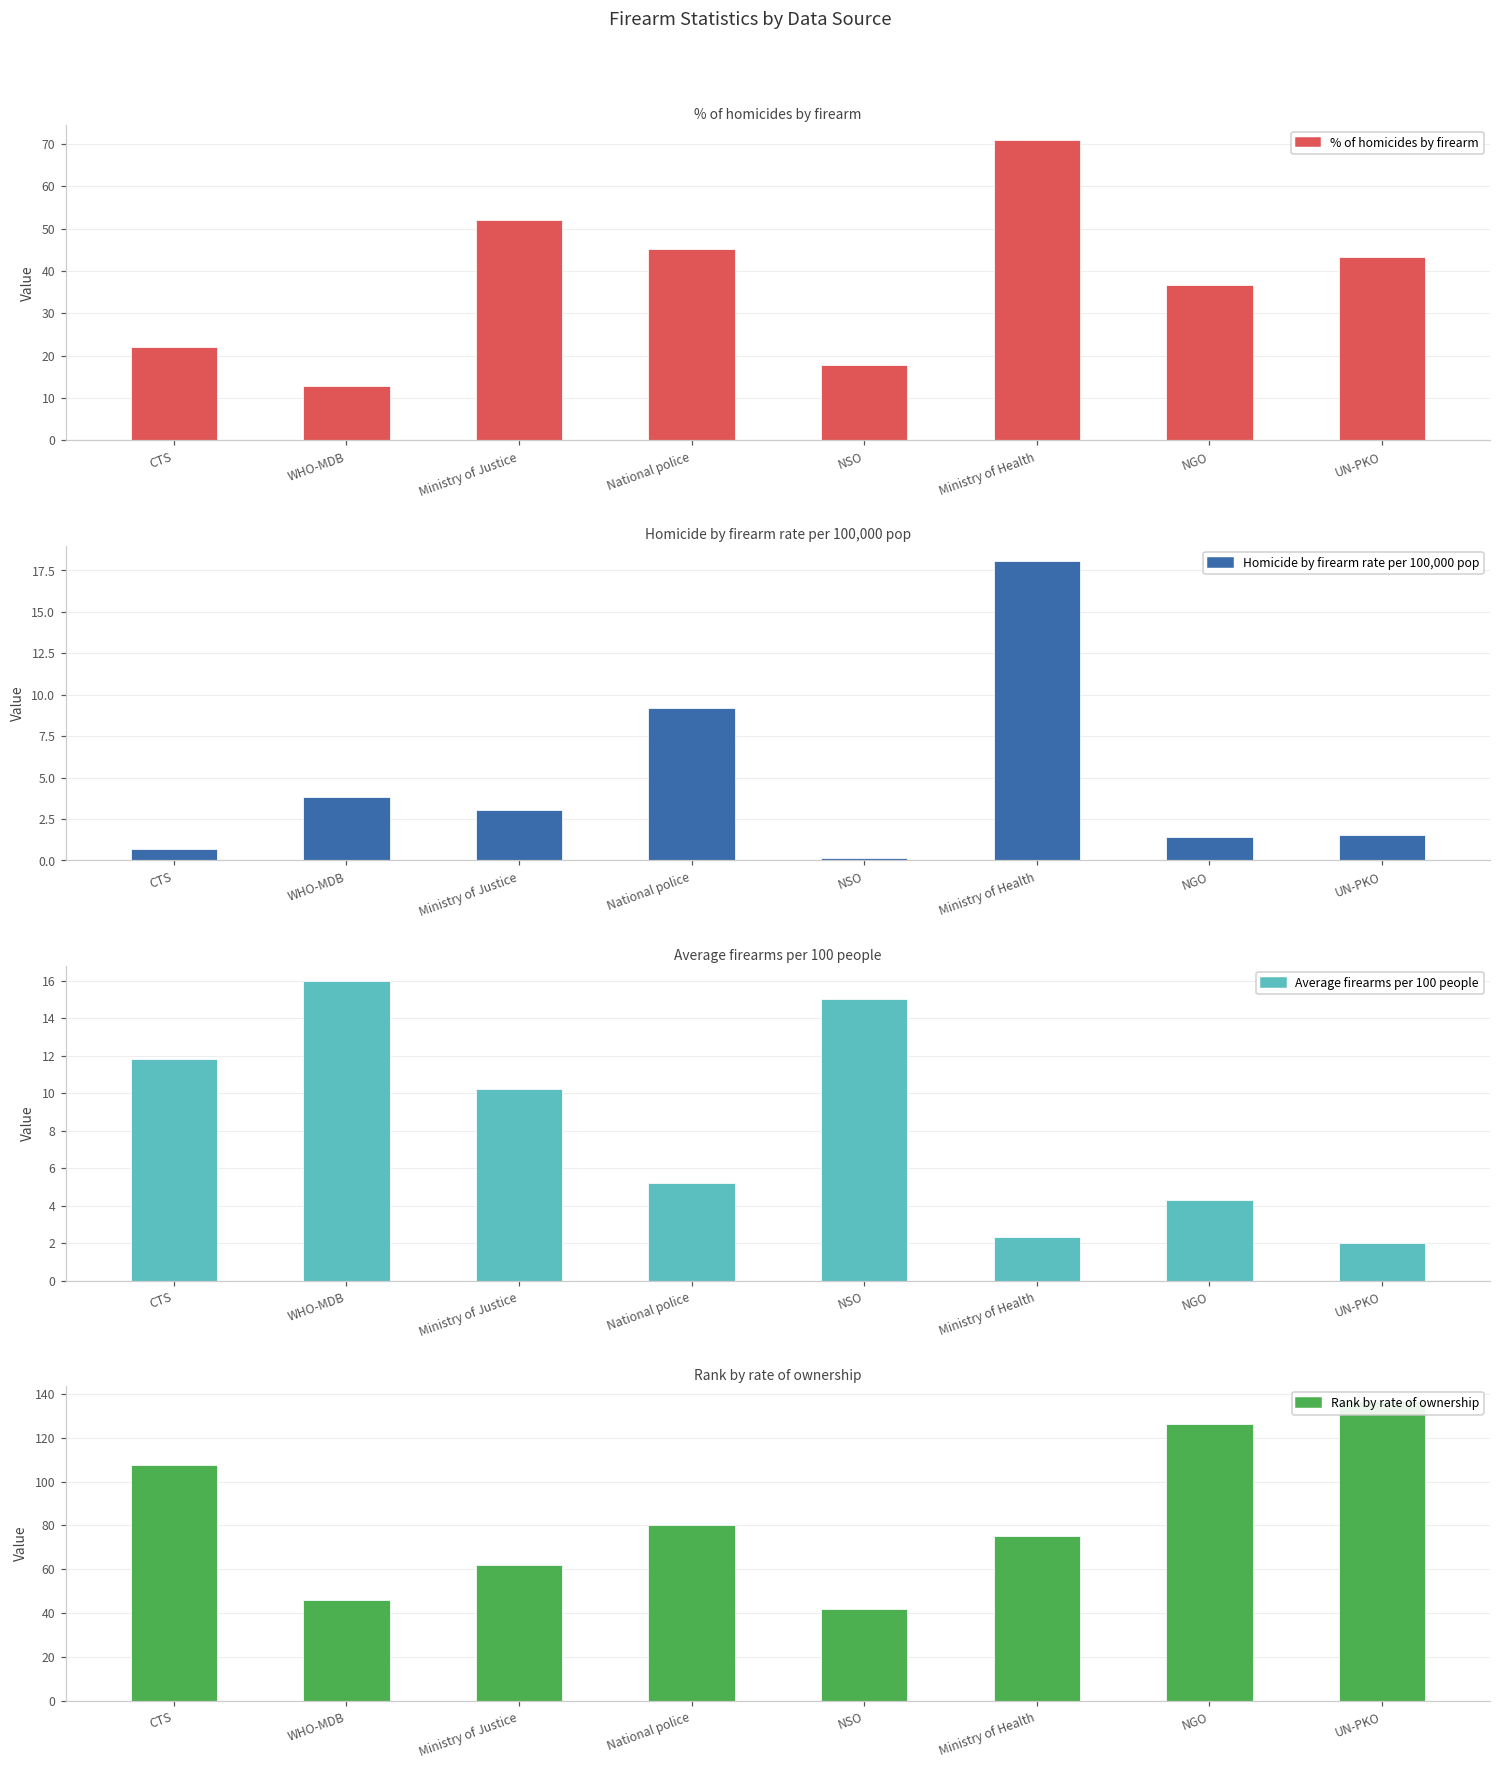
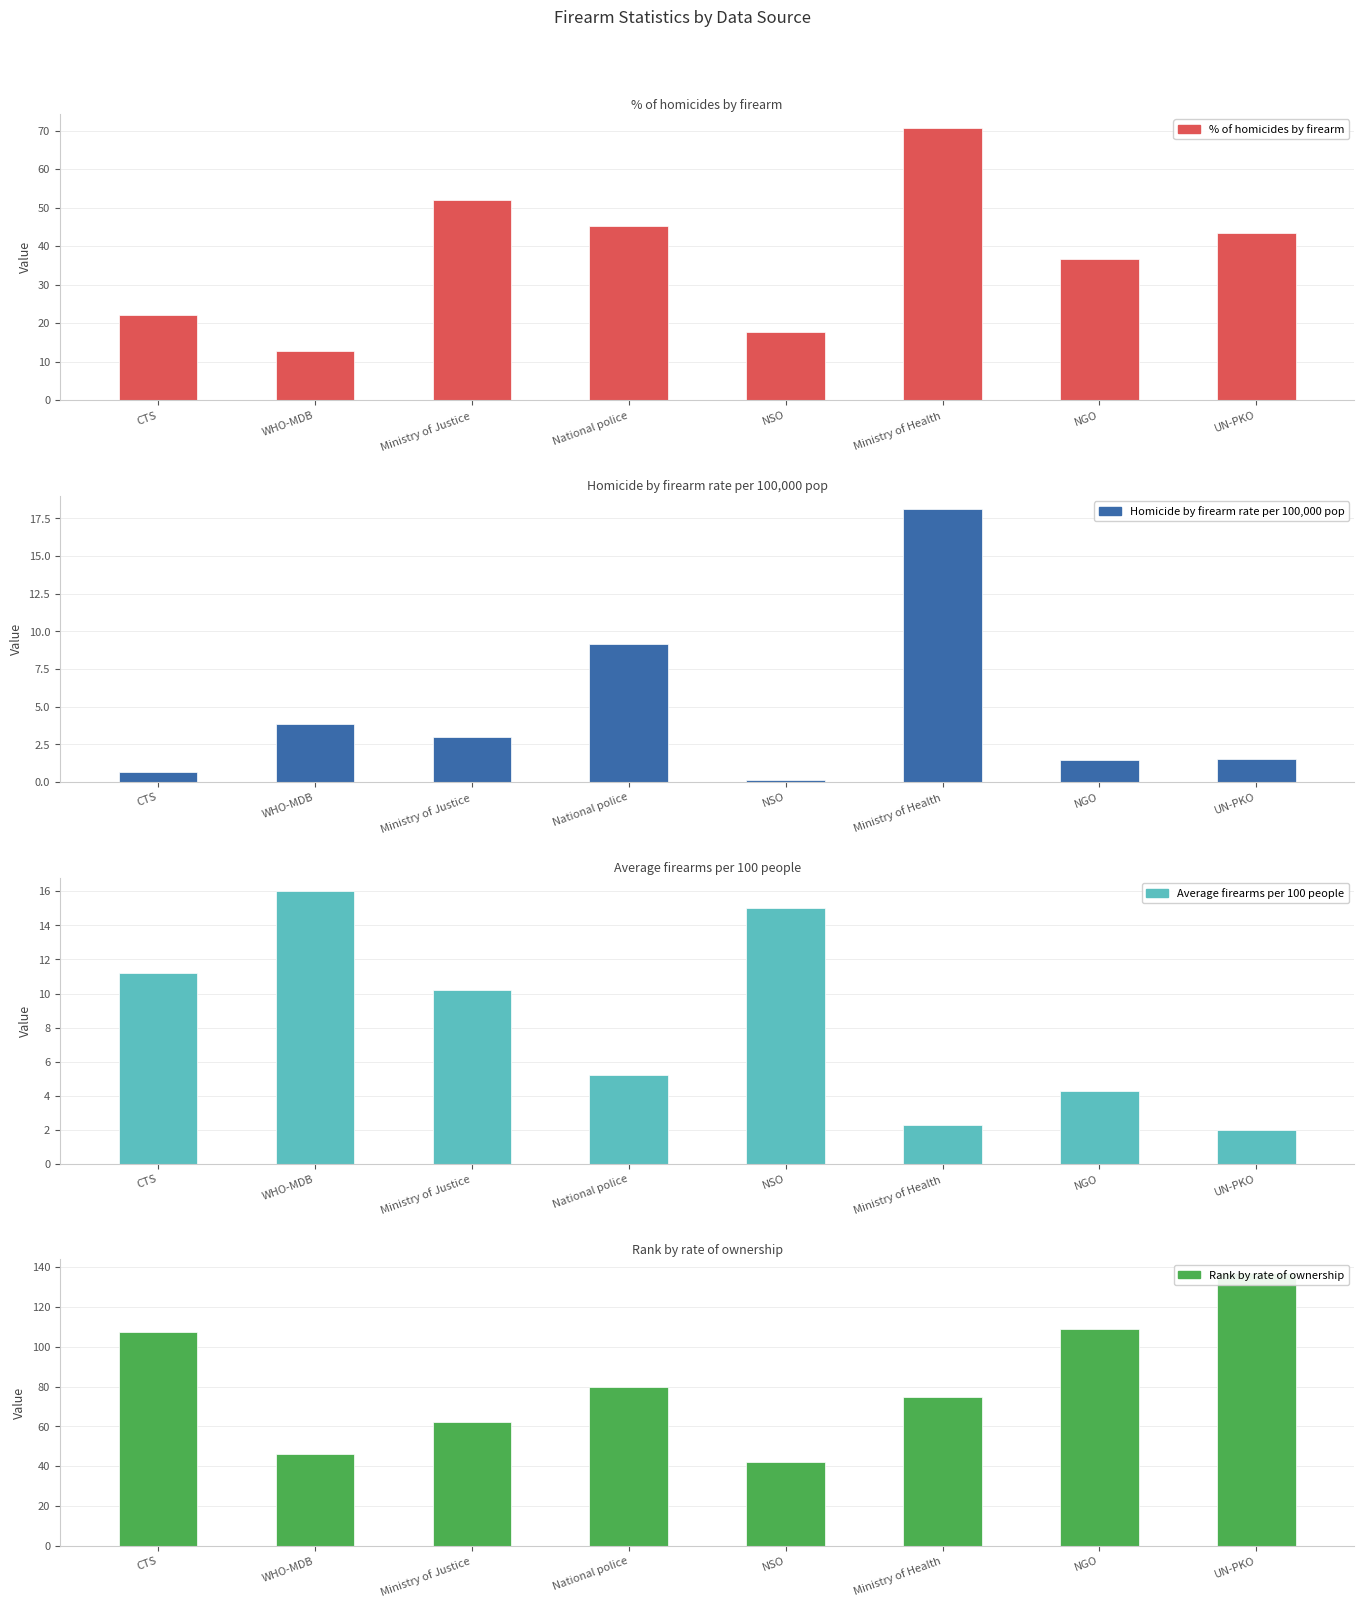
  {
    "% of homicides by firearm": {
      "CTS": 22,
      "WHO-MDB": 13,
      "Ministry of Justice": 52,
      "National police": 45,
      "NSO": 18,
      "Ministry of Health": 71,
      "NGO": 37,
      "UN-PKO": 43
    },
    "Homicide by firearm rate per 100,000 pop": {
      "CTS": 0.7,
      "WHO-MDB": 3.8,
      "Ministry of Justice": 3.0,
      "National police": 9.2,
      "Ministry of Health": 18.1,
      "NGO": 1.4,
      "UN-PKO": 1.6
    },
    "Average firearms per 100 people": {
-     "CTS": 11.8,
+     "CTS": 11.2,
      "WHO-MDB": 16.0,
      "Ministry of Justice": 10.2,
      "National police": 5.2,
      "NSO": 15.0,
      "Ministry of Health": 2.3,
      "NGO": 4.3,
      "UN-PKO": 2.0
    },
    "Rank by rate of ownership": {
      "CTS": 108,
      "WHO-MDB": 46,
      "Ministry of Justice": 62,
      "National police": 80,
      "NSO": 42,
      "Ministry of Health": 75,
-     "NGO": 127
+     "NGO": 109
    }
  }
